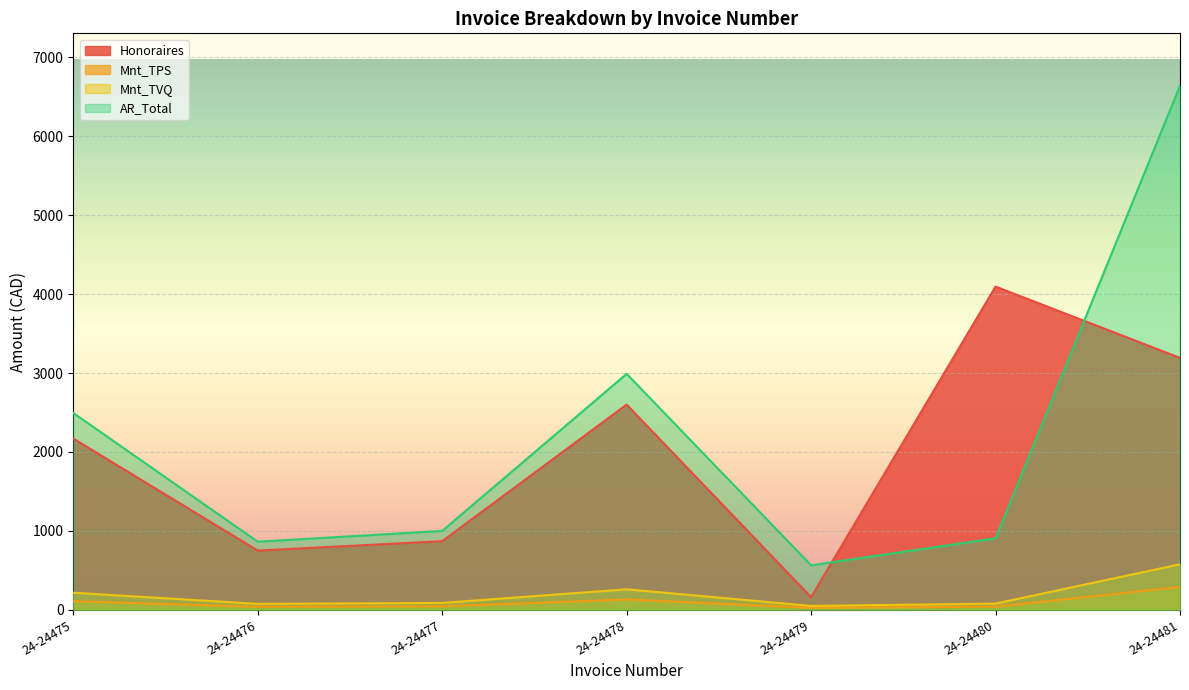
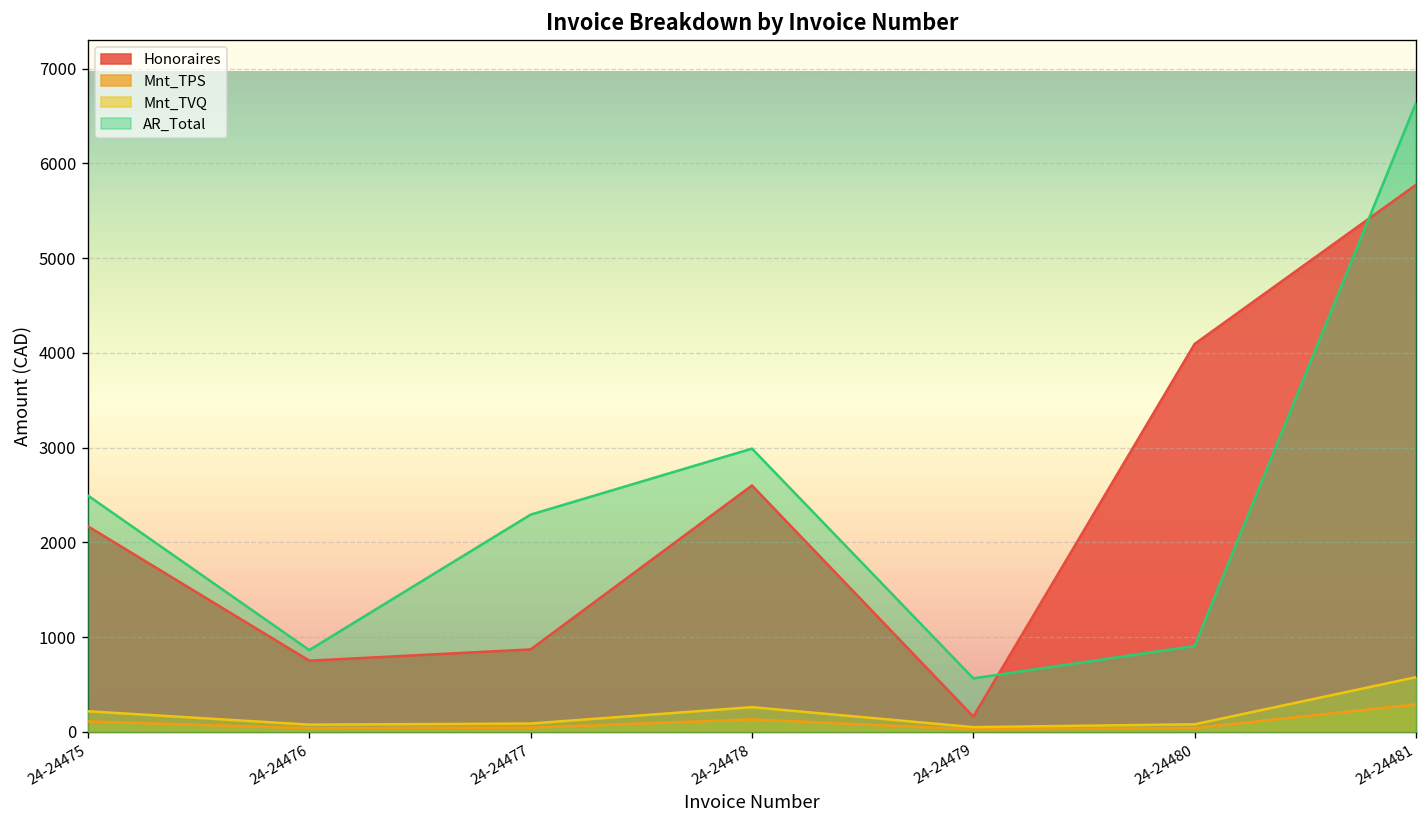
  {
    "Honoraires": {
      "24-24475": 2200,
      "24-24476": 800,
      "24-24477": 900,
      "24-24478": 2600,
      "24-24479": 200,
      "24-24480": 4100,
-     "24-24481": 3200
+     "24-24481": 5800
    },
    "AR_Total": {
      "24-24475": 2500,
      "24-24476": 900,
-     "24-24477": 1000,
+     "24-24477": 2300,
      "24-24478": 3000,
      "24-24479": 600,
      "24-24480": 900,
      "24-24481": 6600
    }
  }
